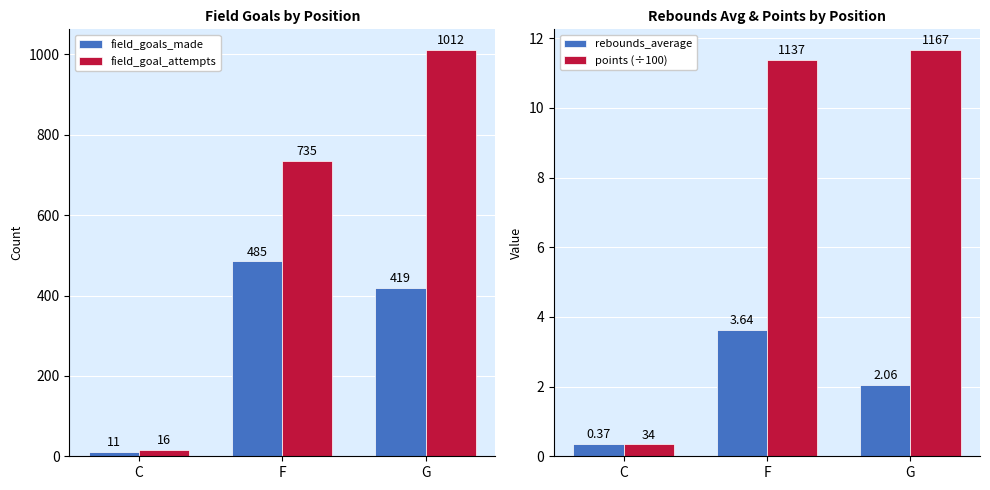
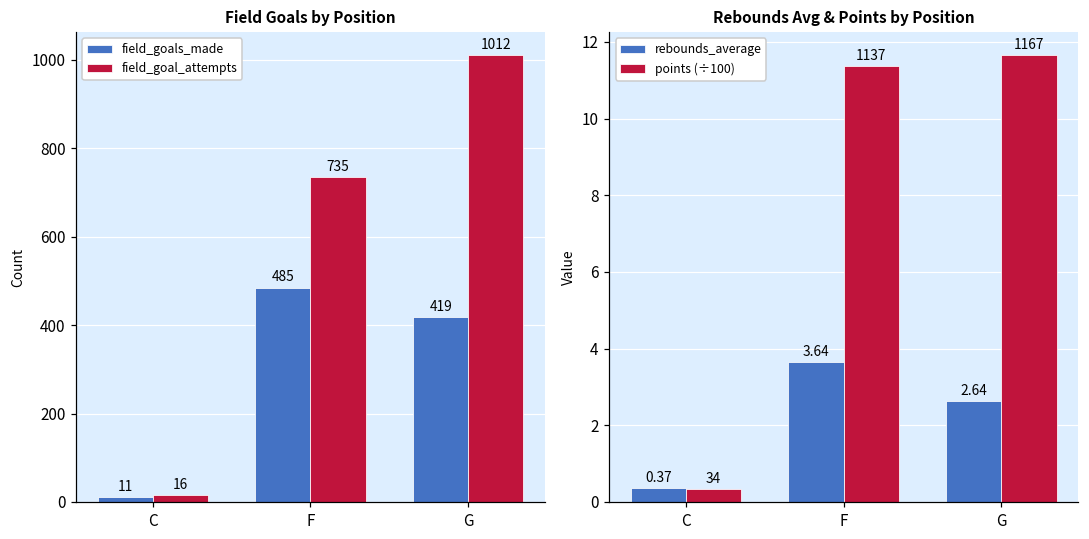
  {
    "Field Goals by Position": {
      "field_goals_made": {
        "C": 11,
        "F": 485,
        "G": 419
      },
      "field_goal_attempts": {
        "C": 16,
        "F": 735,
        "G": 1012
      }
    },
    "Rebounds Avg & Points by Position": {
      "rebounds_average": {
        "C": 0.37,
        "F": 3.64,
-       "G": 2.06
+       "G": 2.64
      }
    }
  }
